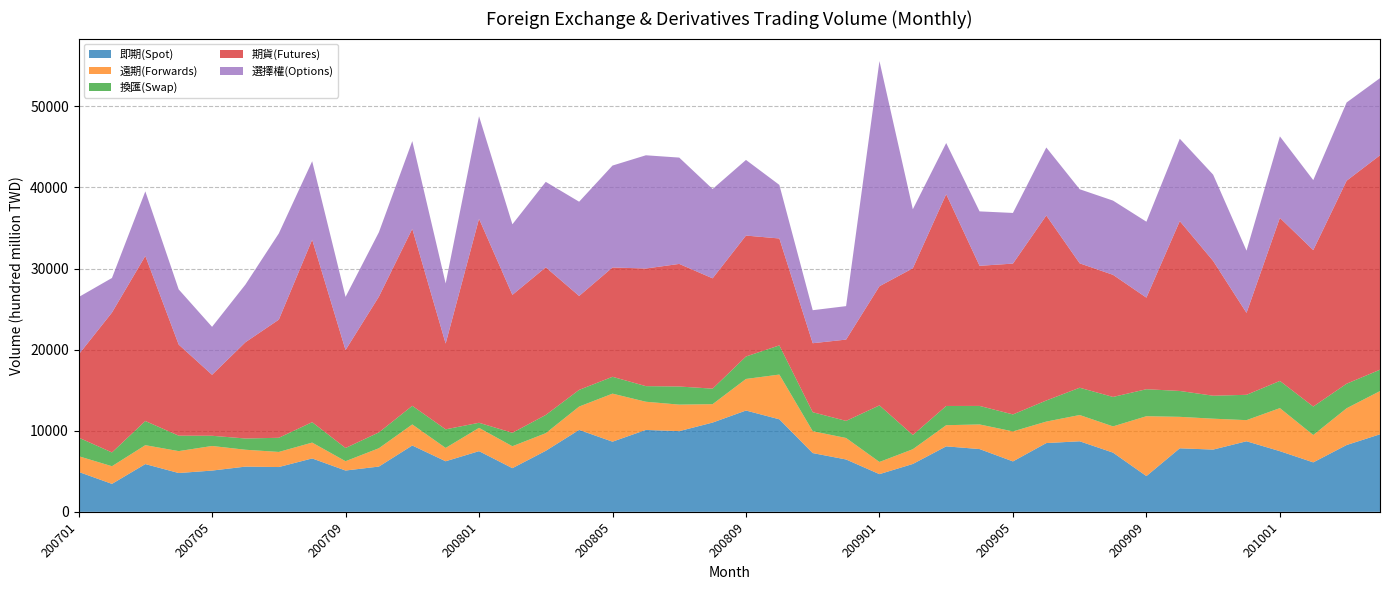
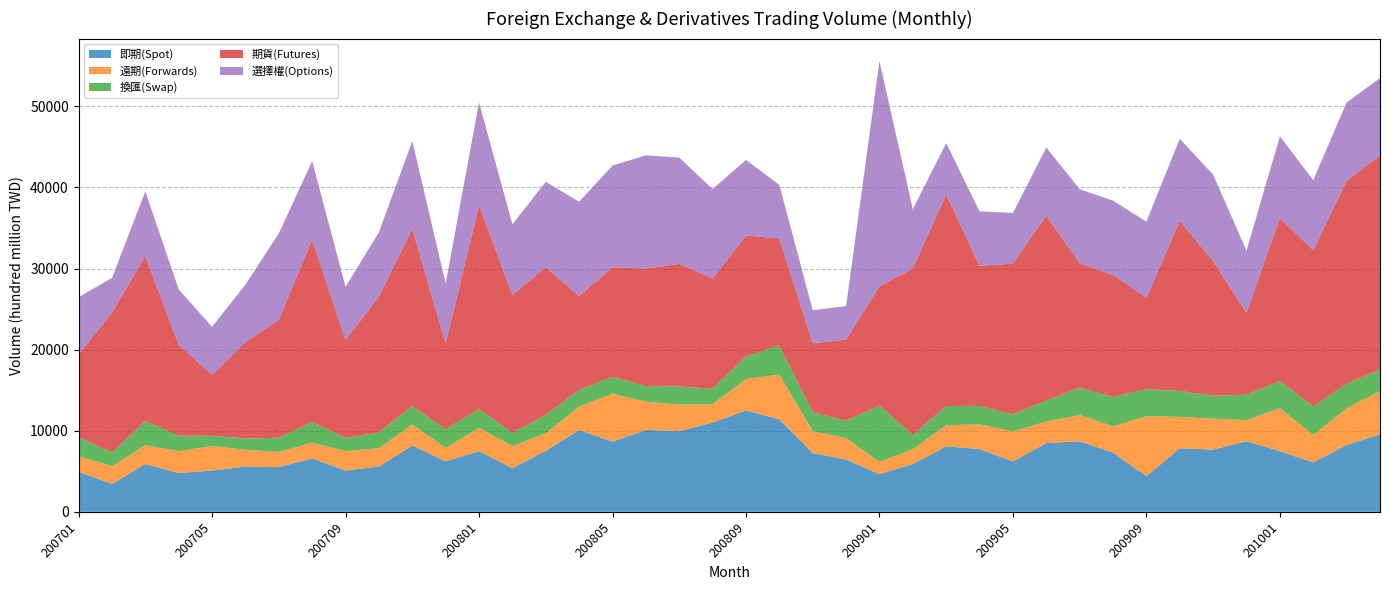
  {
    "即期(Spot)": {
      "200701": 5000,
      "200705": 5000,
      "200709": 5000,
      "200801": 7000,
      "200805": 9000,
      "200809": 12000,
      "200901": 5000,
      "200905": 6000,
      "200909": 4000,
      "201001": 7000
    },
    "遠期(Forwards)": {
      "200701": 2000,
      "200705": 3000,
-     "200709": 1000,
+     "200709": 2000,
      "200801": 3000,
      "200805": 6000,
      "200809": 4000,
      "200901": 2000,
      "200905": 4000,
      "200909": 7000,
      "201001": 5000
    },
    "換匯(Swap)": {
      "200701": 2000,
      "200705": 1000,
      "200709": 2000,
-     "200801": 1000,
+     "200801": 2000,
      "200805": 2000,
      "200809": 3000,
      "200901": 7000,
      "200905": 2000,
      "200909": 3000,
      "201001": 3000
    },
    "期貨(Futures)": {
      "200701": 10000,
      "200705": 8000,
      "200709": 12000,
      "200801": 25000,
      "200805": 13000,
      "200809": 15000,
      "200901": 15000,
      "200905": 19000,
      "200909": 11000,
      "201001": 20000
    },
    "選擇權(Options)": {
      "200701": 7000,
      "200705": 6000,
      "200709": 7000,
      "200801": 13000,
      "200805": 13000,
      "200809": 9000,
      "200901": 28000,
      "200905": 6000,
      "200909": 9000,
      "201001": 10000
    }
  }
